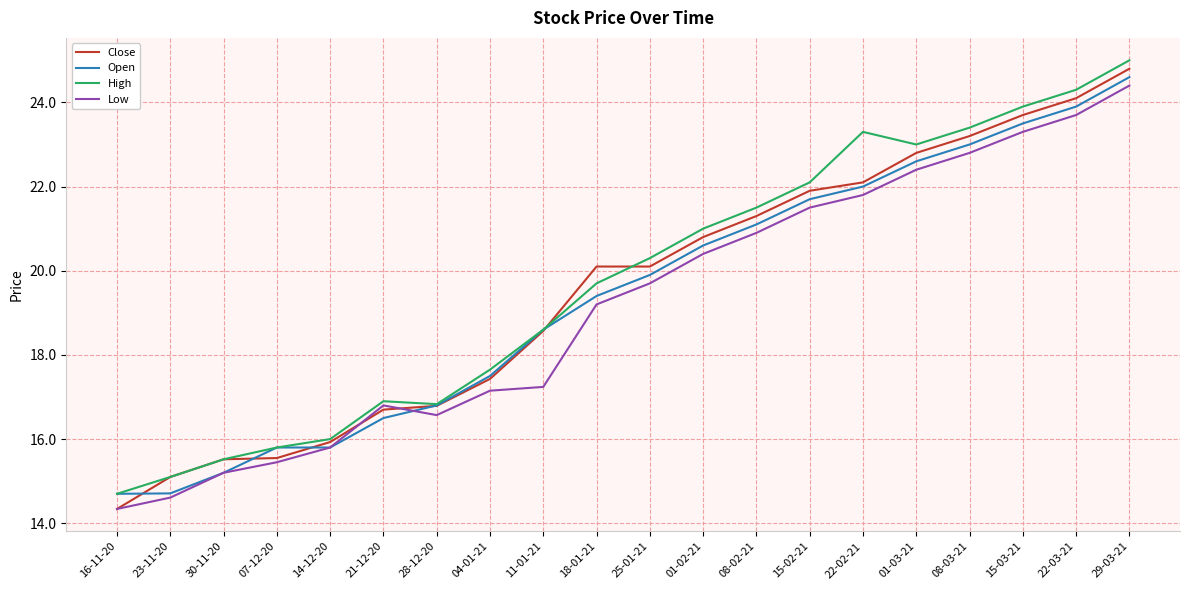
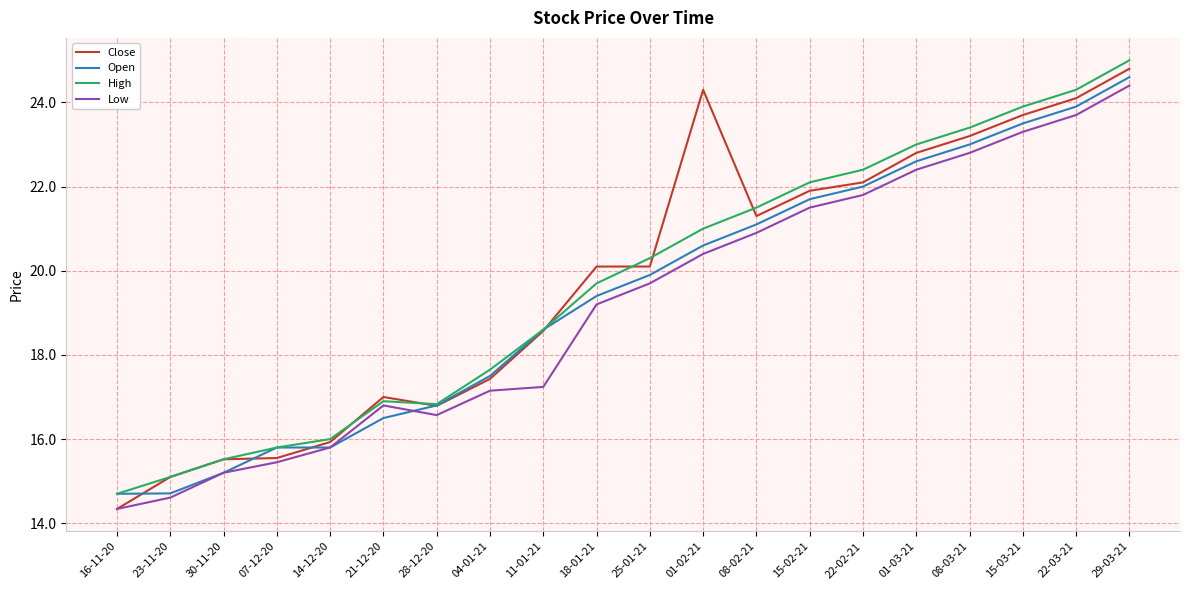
  {
    "Close": {
      "07-12-20": 15.6,
      "14-12-20": 15.9,
-     "21-12-20": 16.7,
+     "21-12-20": 17.0,
      "04-01-21": 17.4,
      "18-01-21": 20.1,
      "25-01-21": 20.1,
-     "01-02-21": 20.8,
+     "01-02-21": 24.3,
      "08-02-21": 21.3,
      "15-02-21": 21.9,
      "22-02-21": 22.1,
      "01-03-21": 22.8,
      "08-03-21": 23.2,
      "15-03-21": 23.7,
      "22-03-21": 24.1,
      "29-03-21": 24.8
    },
    "Open": {
      "23-11-20": 14.7,
      "21-12-20": 16.5,
      "04-01-21": 17.5,
      "18-01-21": 19.4,
      "25-01-21": 19.9,
      "01-02-21": 20.6,
      "08-02-21": 21.1,
      "15-02-21": 21.7,
      "22-02-21": 22.0,
      "01-03-21": 22.6,
      "08-03-21": 23.0,
      "15-03-21": 23.5,
      "22-03-21": 23.9,
      "29-03-21": 24.6
    },
    "High": {
      "14-12-20": 16.0,
      "21-12-20": 16.9,
      "04-01-21": 17.7,
      "18-01-21": 19.7,
      "25-01-21": 20.3,
      "01-02-21": 21.0,
      "08-02-21": 21.5,
      "15-02-21": 22.1,
-     "22-02-21": 23.3,
+     "22-02-21": 22.4,
      "01-03-21": 23.0,
      "08-03-21": 23.4,
      "15-03-21": 23.9,
      "22-03-21": 24.3,
      "29-03-21": 25.0
    },
    "Low": {
      "23-11-20": 14.6,
      "07-12-20": 15.5,
      "21-12-20": 16.8,
      "28-12-20": 16.6,
      "04-01-21": 17.2,
      "11-01-21": 17.2,
      "18-01-21": 19.2,
      "25-01-21": 19.7,
      "01-02-21": 20.4,
      "08-02-21": 20.9,
      "15-02-21": 21.5,
      "22-02-21": 21.8,
      "01-03-21": 22.4,
      "08-03-21": 22.8,
      "15-03-21": 23.3,
      "22-03-21": 23.7,
      "29-03-21": 24.4
    }
  }
